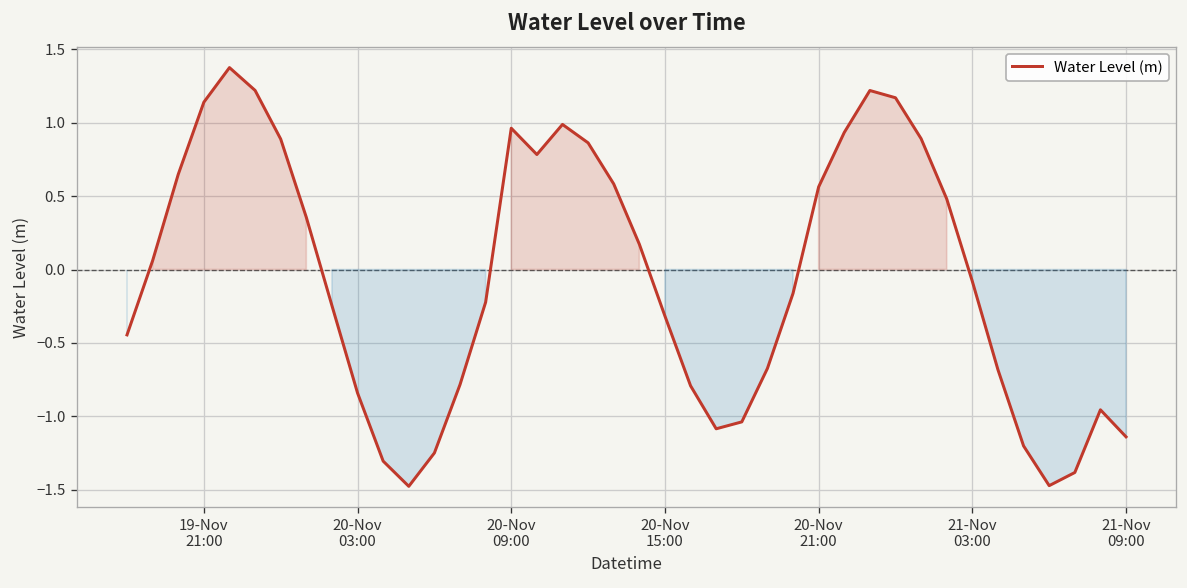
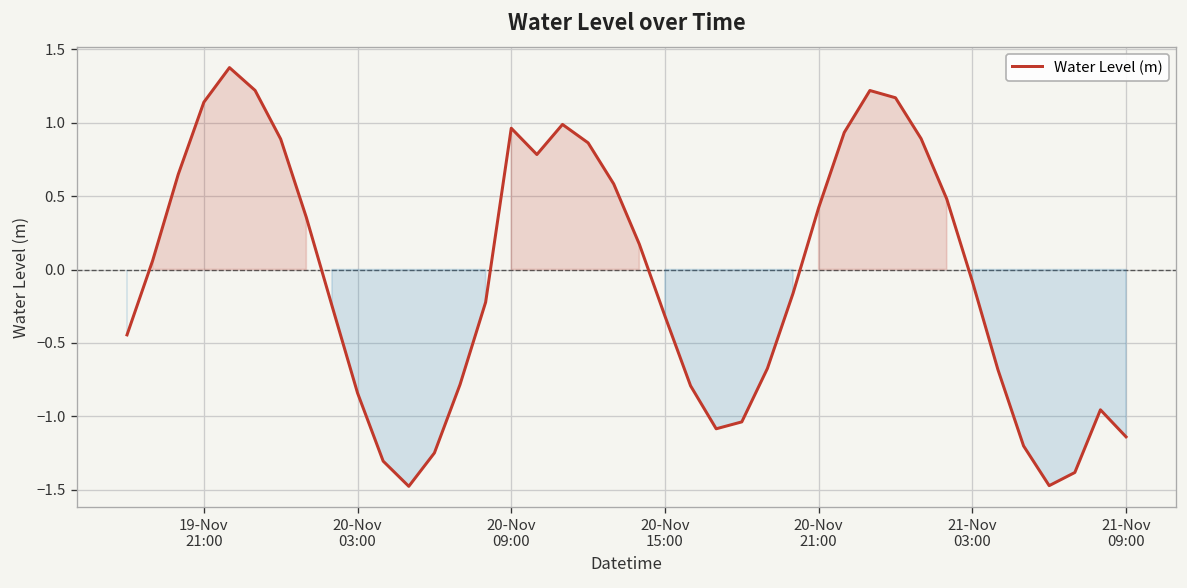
  {
    "19-Nov 21:00": 1.14,
    "20-Nov 03:00": -0.84,
    "20-Nov 09:00": 0.96,
    "20-Nov 15:00": -0.32,
-   "20-Nov 21:00": 0.56,
+   "20-Nov 21:00": 0.42,
    "21-Nov 03:00": -0.08,
    "21-Nov 09:00": -1.14
  }
